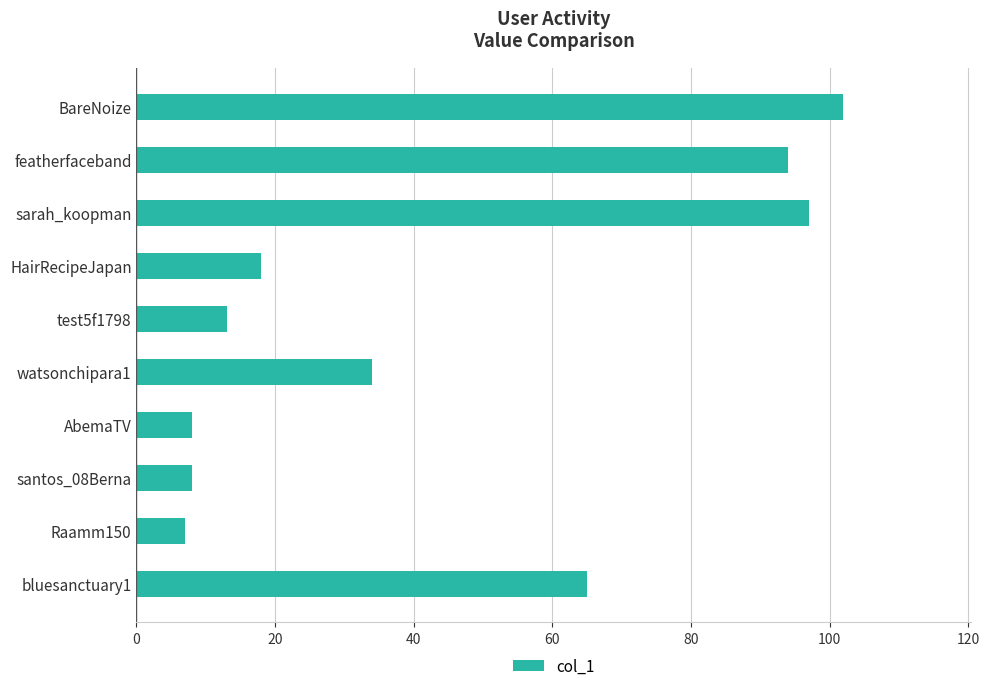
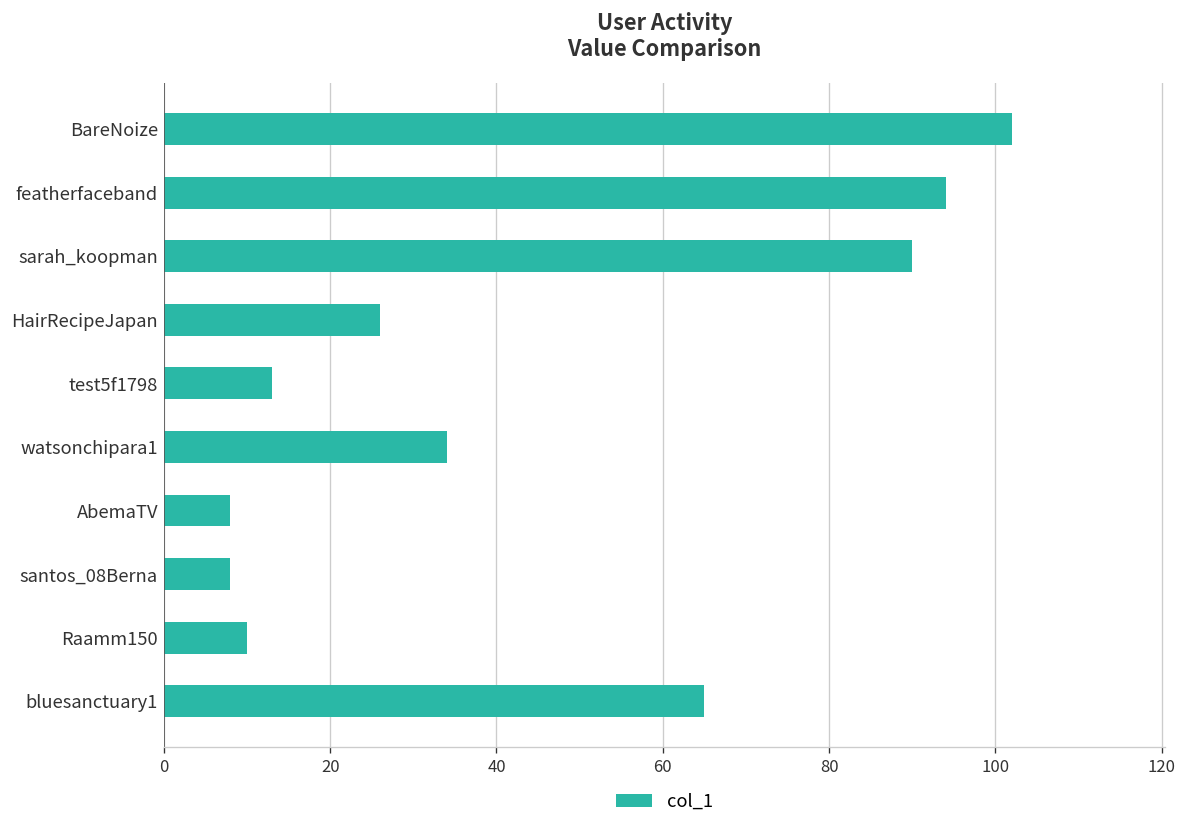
  {
    "BareNoize": 102,
    "featherfaceband": 94,
-   "sarah_koopman": 97,
-   "HairRecipeJapan": 18,
+   "sarah_koopman": 90,
+   "HairRecipeJapan": 26,
    "test5f1798": 13,
    "watsonchipara1": 34,
    "AbemaTV": 8,
    "santos_08Berna": 8,
-   "Raamm150": 7,
+   "Raamm150": 10,
    "bluesanctuary1": 65
  }
